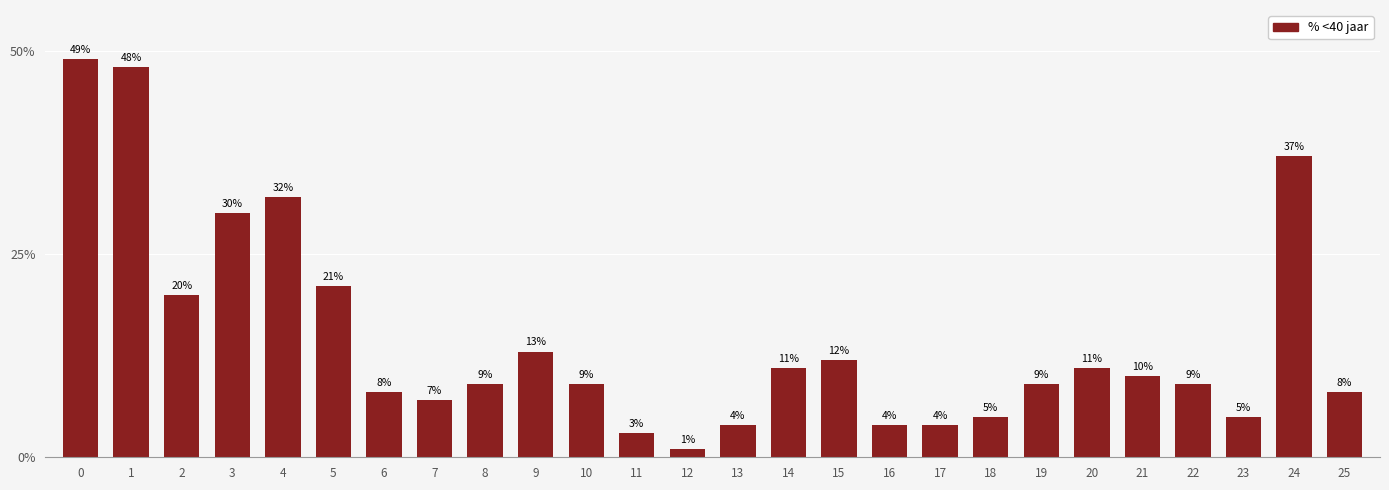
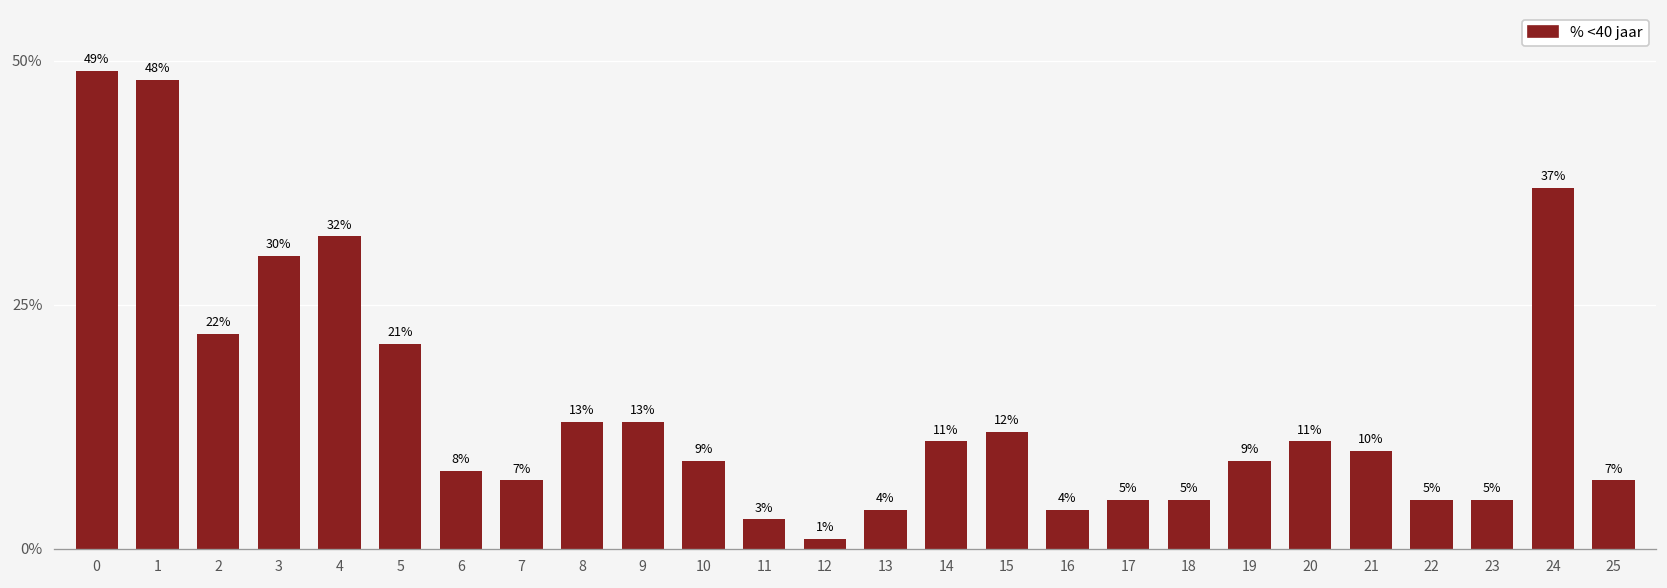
  {
    "0": "49%",
    "1": "48%",
-   "2": "20%",
+   "2": "22%",
    "3": "30%",
    "4": "32%",
    "5": "21%",
    "6": "8%",
    "7": "7%",
-   "8": "9%",
+   "8": "13%",
    "9": "13%",
    "10": "9%",
    "11": "3%",
    "12": "1%",
    "13": "4%",
    "14": "11%",
    "15": "12%",
    "16": "4%",
-   "17": "4%",
+   "17": "5%",
    "18": "5%",
    "19": "9%",
    "20": "11%",
    "21": "10%",
-   "22": "9%",
+   "22": "5%",
    "23": "5%",
    "24": "37%",
-   "25": "8%"
+   "25": "7%"
  }
